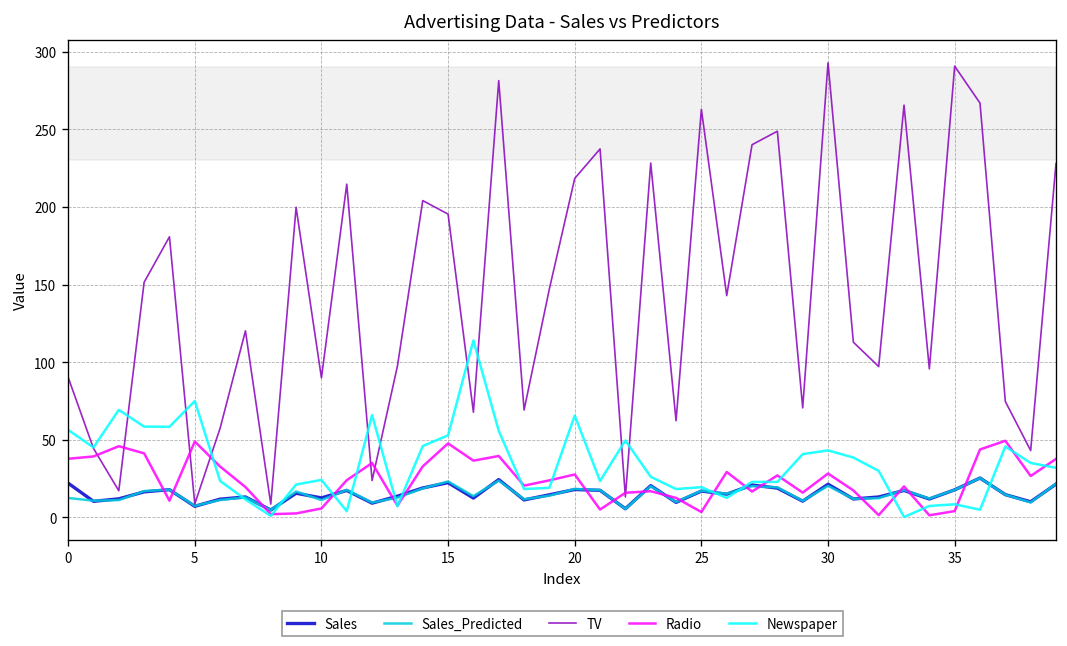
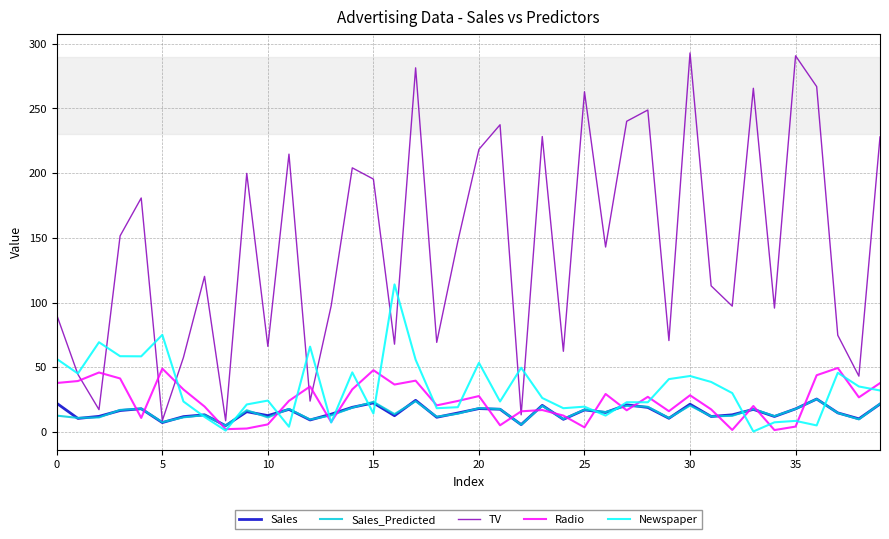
  {
    "Sales": {
      "0": 22
    },
    "Sales_Predicted": {
      "0": 13
    },
    "TV": {
      "0": 90,
-     "10": 90,
+     "10": 66,
      "15": 195,
      "20": 218,
      "25": 263,
      "30": 293,
      "35": 291
    },
    "Radio": {
      "0": 38,
      "5": 49,
      "10": 6,
      "15": 48,
      "20": 28,
      "25": 4,
      "30": 28,
      "35": 4
    },
    "Newspaper": {
      "0": 56,
      "5": 75,
      "10": 24,
-     "15": 53,
-     "20": 66,
+     "15": 14,
+     "20": 53,
      "25": 20,
      "30": 43,
      "35": 9
    }
  }
